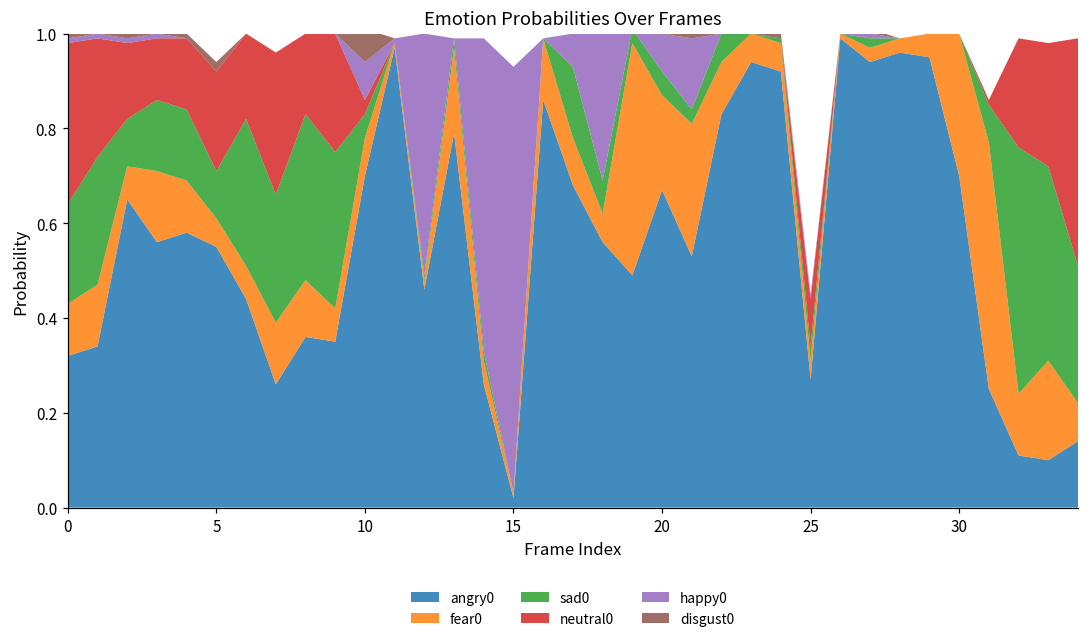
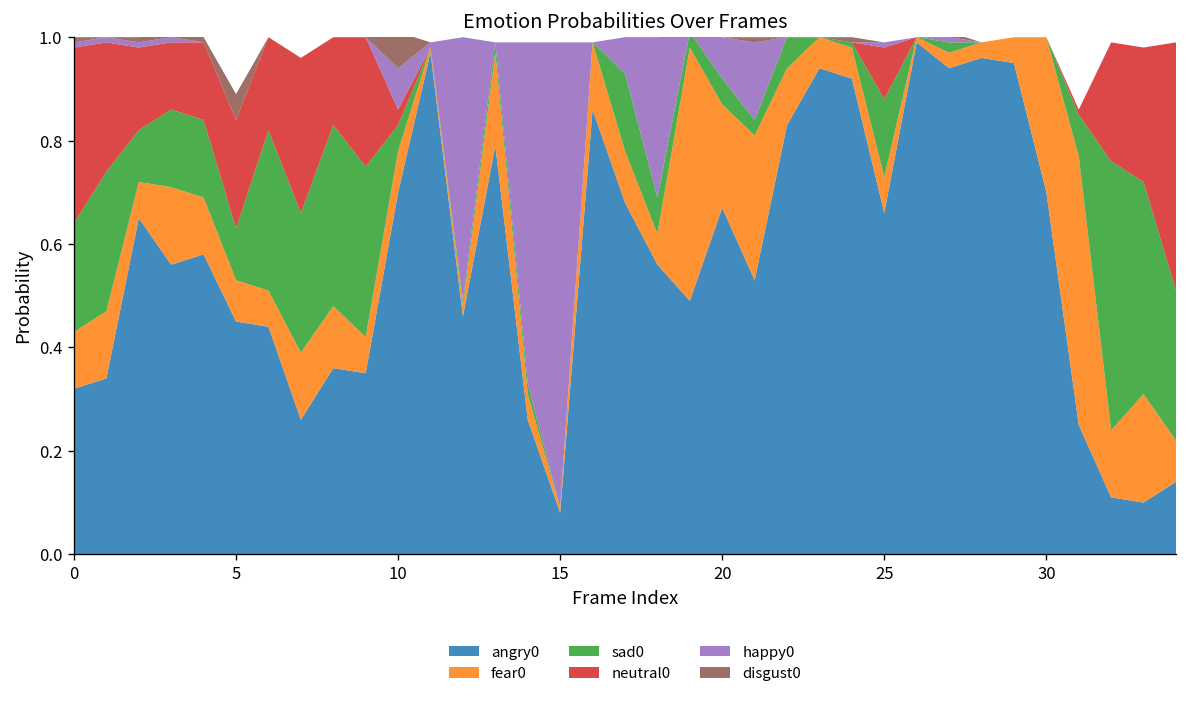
  {
    "angry0": {
      "0": 0.32,
-     "5": 0.55,
+     "5": 0.45,
      "10": 0.70,
-     "15": 0.02,
+     "15": 0.08,
      "20": 0.67,
-     "25": 0.27,
+     "25": 0.66,
      "30": 0.70
    },
    "fear0": {
      "0": 0.11,
-     "5": 0.06,
+     "5": 0.08,
      "10": 0.08,
      "20": 0.20,
-     "25": 0.04
+     "25": 0.07
    },
    "sad0": {
      "0": 0.21,
      "5": 0.10,
      "10": 0.05,
-     "25": 0.03
+     "25": 0.15
    },
    "neutral0": {
      "0": 0.34,
      "10": 0.03,
      "25": 0.10
    },
    "happy0": {
      "0": 0.01,
      "10": 0.08
    },
    "disgust0": {
      "0": 0.01,
-     "5": 0.02
+     "5": 0.05
    }
  }
